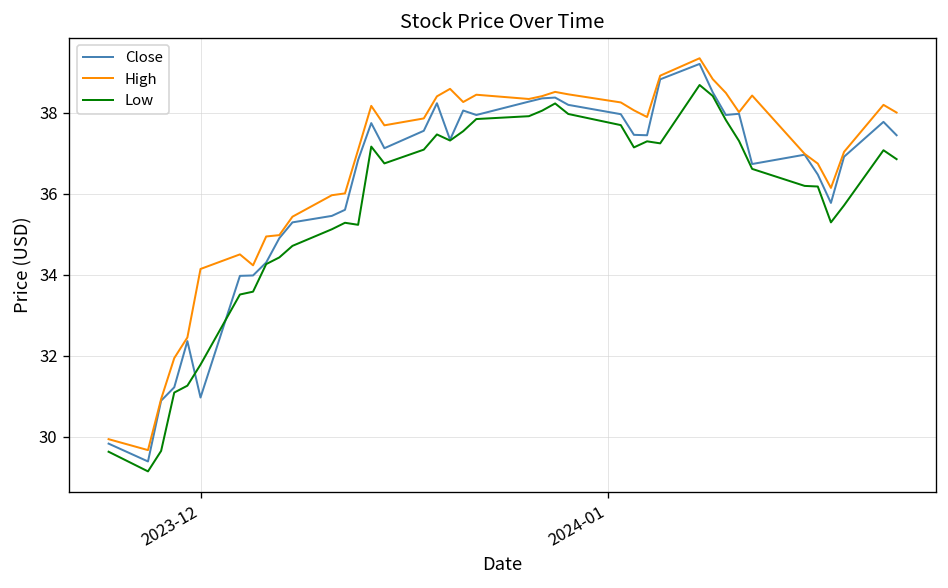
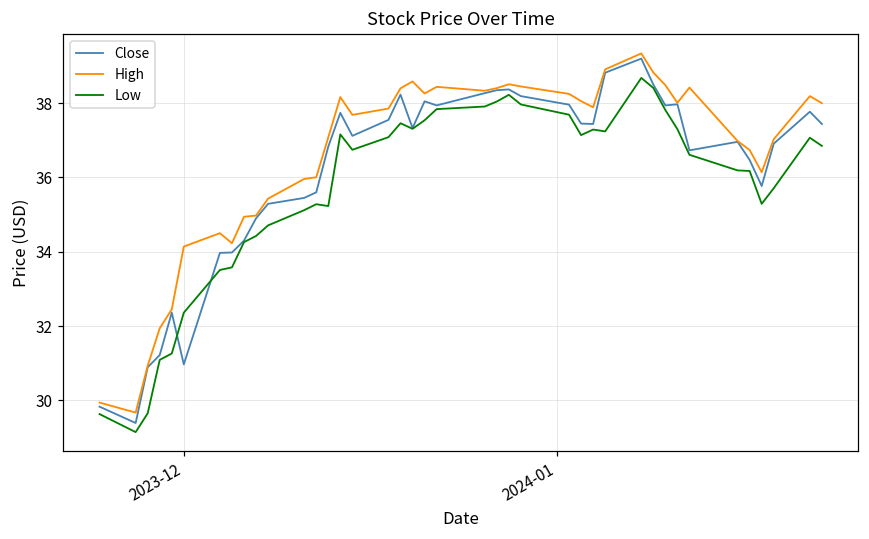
  {
    "Close": {
      "2023-12": 31.0
    },
    "High": {
      "2023-12": 34.1
    },
    "Low": {
-     "2023-12": 31.8
+     "2023-12": 32.4
    }
  }
